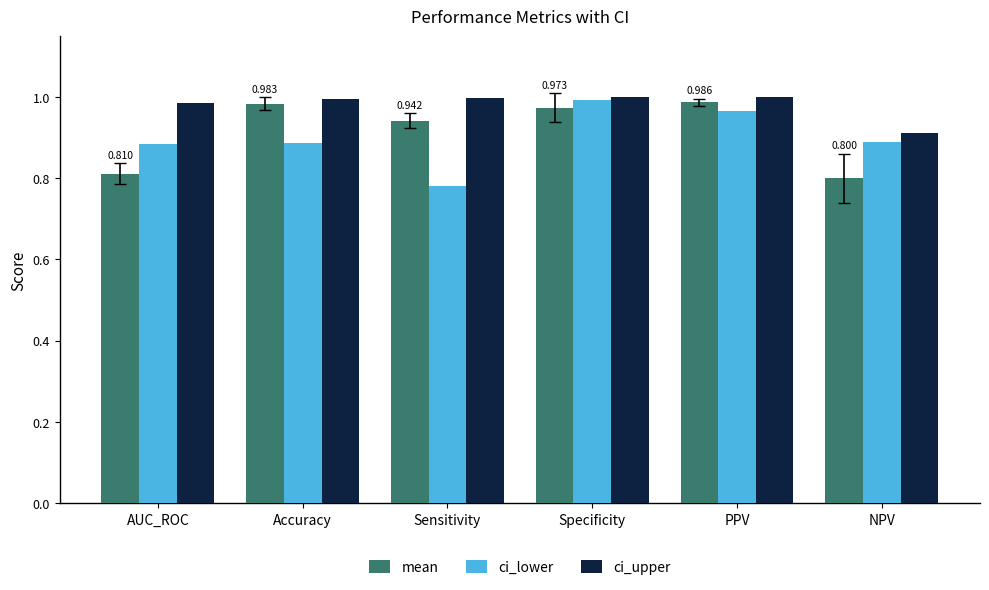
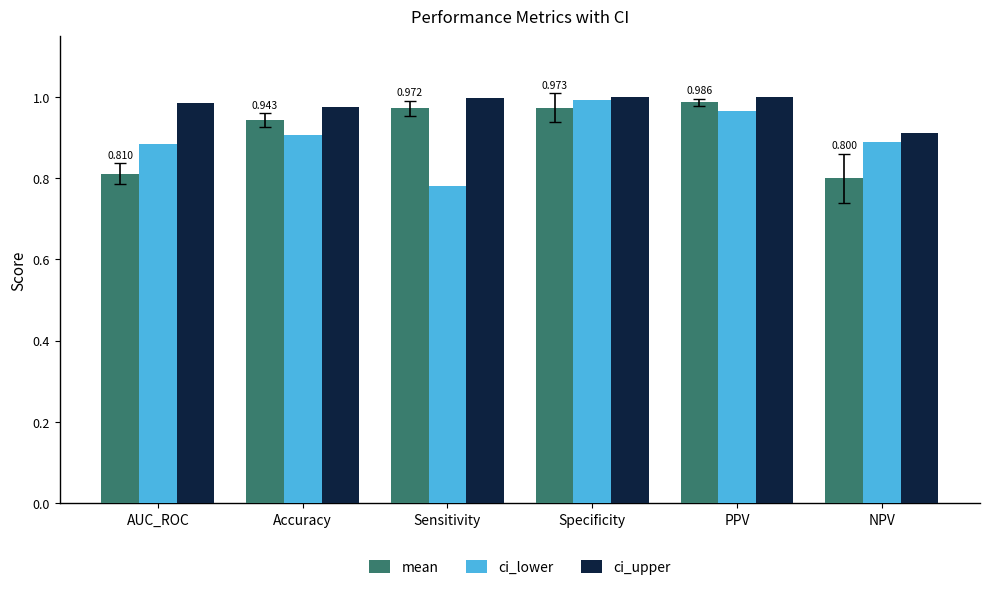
  {
    "mean": {
      "AUC_ROC": 0.810,
-     "Accuracy": 0.983,
-     "Sensitivity": 0.942,
+     "Accuracy": 0.943,
+     "Sensitivity": 0.972,
      "Specificity": 0.973,
      "PPV": 0.986
    },
    "ci_lower": {
      "AUC_ROC": 0.89,
-     "Accuracy": 0.89,
+     "Accuracy": 0.91,
      "Sensitivity": 0.78,
      "Specificity": 0.99,
      "PPV": 0.97,
      "NPV": 0.89
    },
    "ci_upper": {
      "AUC_ROC": 0.99,
-     "Accuracy": 0.99,
+     "Accuracy": 0.97,
      "Sensitivity": 1.00,
      "Specificity": 1.00,
      "PPV": 1.00,
      "NPV": 0.91
    }
  }
